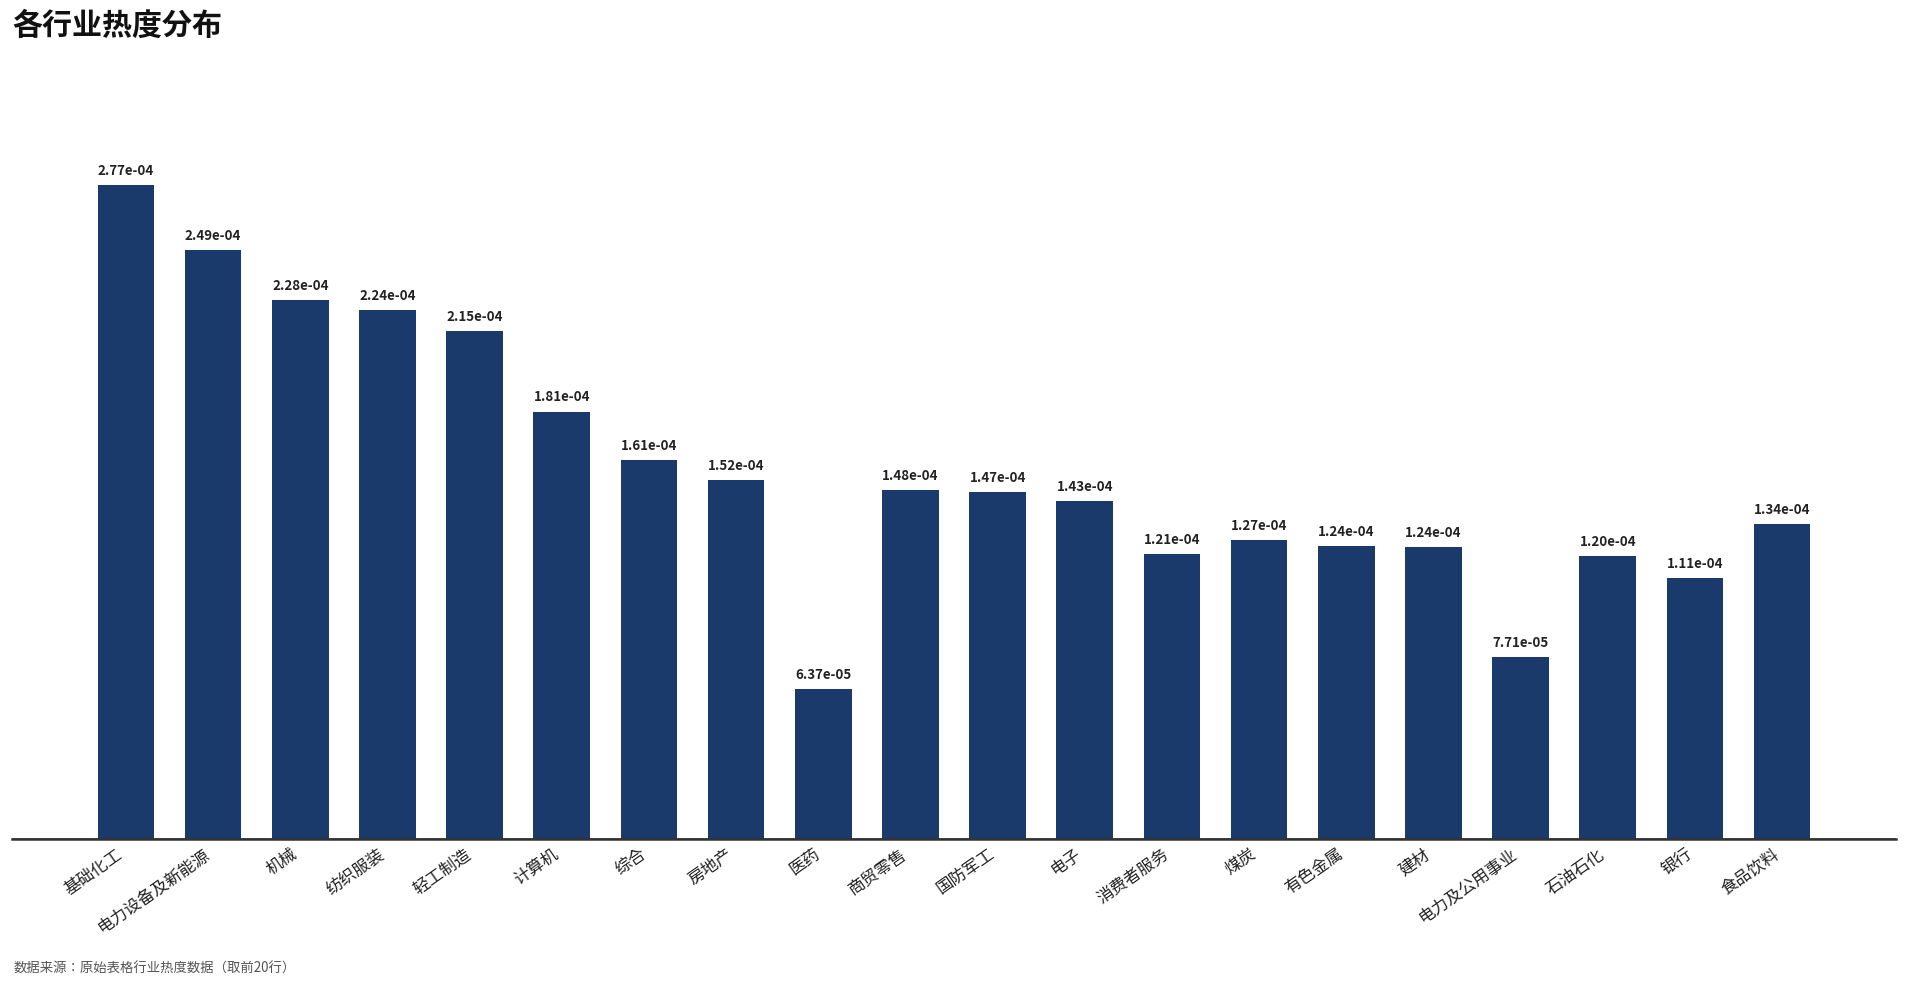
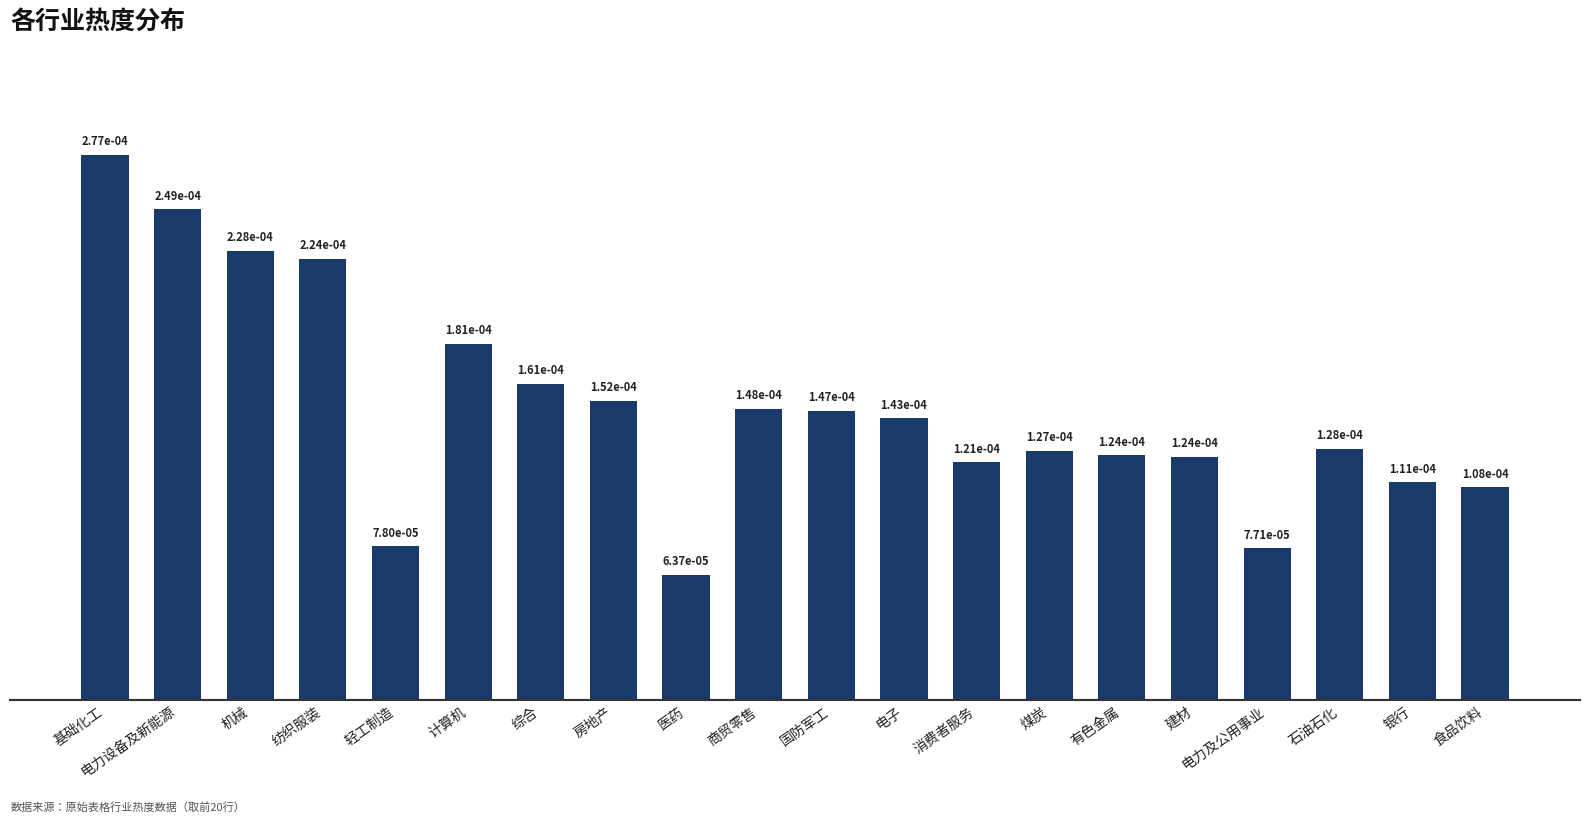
  {
    "基础化工": "2.77e-04",
    "电力设备及新能源": "2.49e-04",
    "机械": "2.28e-04",
    "纺织服装": "2.24e-04",
-   "轻工制造": "2.15e-04",
+   "轻工制造": "7.80e-05",
    "计算机": "1.81e-04",
    "综合": "1.61e-04",
    "房地产": "1.52e-04",
    "医药": "6.37e-05",
    "商贸零售": "1.48e-04",
    "国防军工": "1.47e-04",
    "电子": "1.43e-04",
    "消费者服务": "1.21e-04",
    "煤炭": "1.27e-04",
    "有色金属": "1.24e-04",
    "建材": "1.24e-04",
    "电力及公用事业": "7.71e-05",
-   "石油石化": "1.20e-04",
+   "石油石化": "1.28e-04",
    "银行": "1.11e-04",
-   "食品饮料": "1.34e-04"
+   "食品饮料": "1.08e-04"
  }
